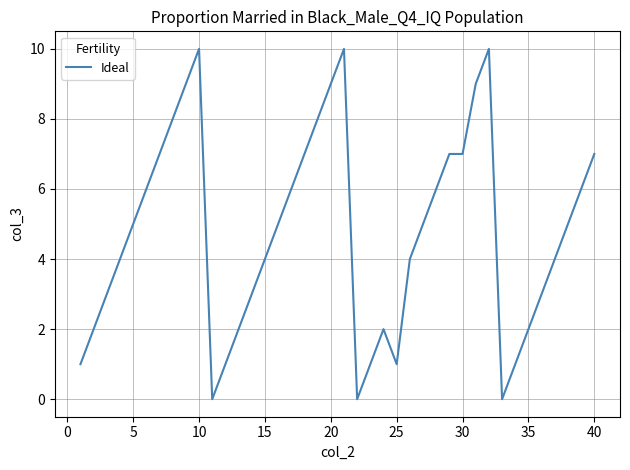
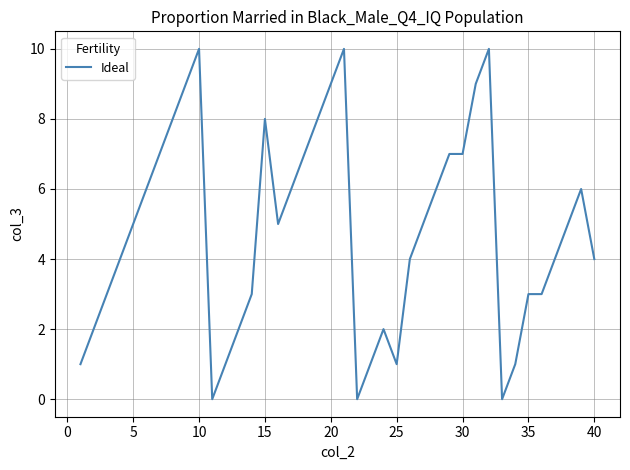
  {
    "5": 5,
    "10": 10,
-   "15": 4,
+   "15": 8,
    "20": 9,
    "25": 1,
    "30": 7,
-   "35": 2,
-   "40": 7
+   "35": 3,
+   "40": 4
  }
